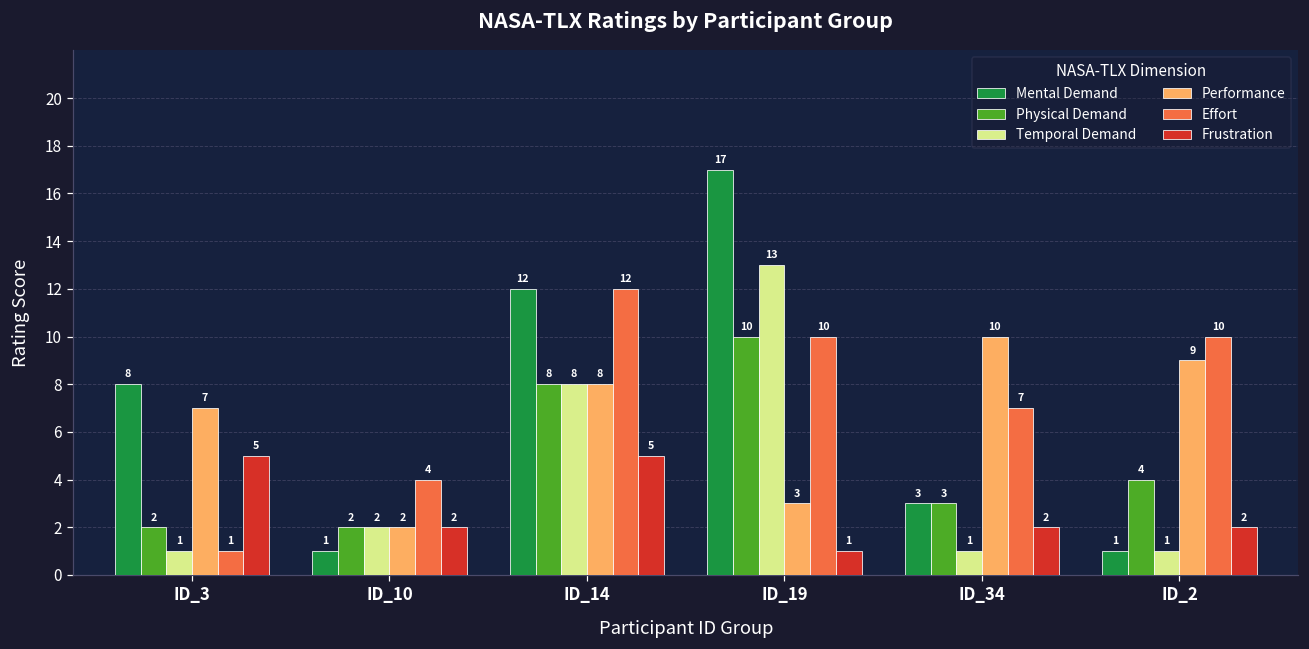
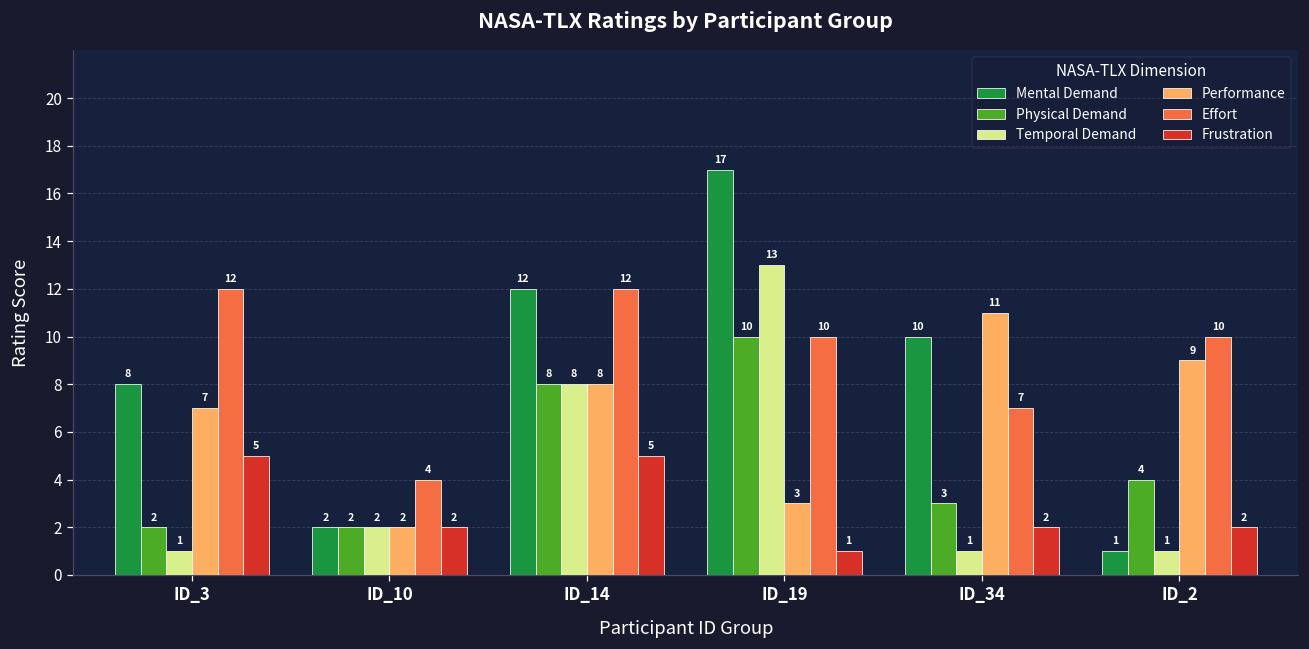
  {
    "Mental Demand": {
      "ID_3": 8,
-     "ID_10": 1,
+     "ID_10": 2,
      "ID_14": 12,
      "ID_19": 17,
-     "ID_34": 3,
+     "ID_34": 10,
      "ID_2": 1
    },
    "Physical Demand": {
      "ID_3": 2,
      "ID_10": 2,
      "ID_14": 8,
      "ID_19": 10,
      "ID_34": 3,
      "ID_2": 4
    },
    "Temporal Demand": {
      "ID_3": 1,
      "ID_10": 2,
      "ID_14": 8,
      "ID_19": 13,
      "ID_34": 1,
      "ID_2": 1
    },
    "Performance": {
      "ID_3": 7,
      "ID_10": 2,
      "ID_14": 8,
      "ID_19": 3,
-     "ID_34": 10,
+     "ID_34": 11,
      "ID_2": 9
    },
    "Effort": {
-     "ID_3": 1,
+     "ID_3": 12,
      "ID_10": 4,
      "ID_14": 12,
      "ID_19": 10,
      "ID_34": 7,
      "ID_2": 10
    },
    "Frustration": {
      "ID_3": 5,
      "ID_10": 2,
      "ID_14": 5,
      "ID_19": 1,
      "ID_34": 2,
      "ID_2": 2
    }
  }
